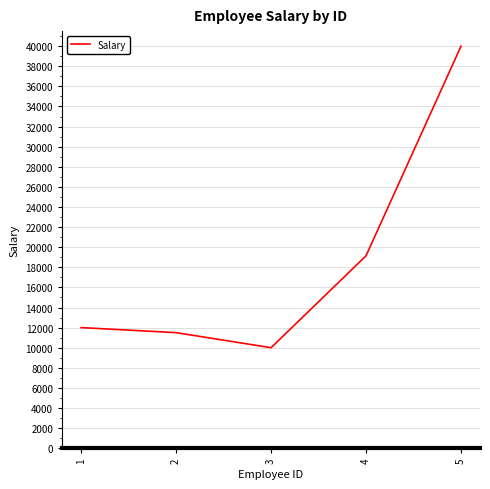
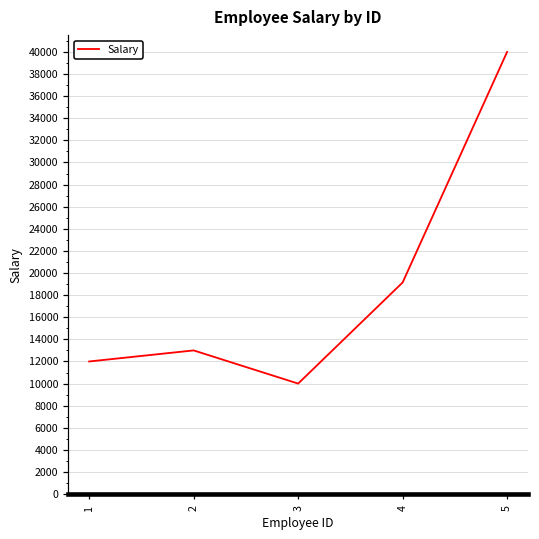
  {
    "1": 12000,
-   "2": 11500,
+   "2": 13000,
    "3": 10000,
    "4": 19100,
    "5": 40000
  }
